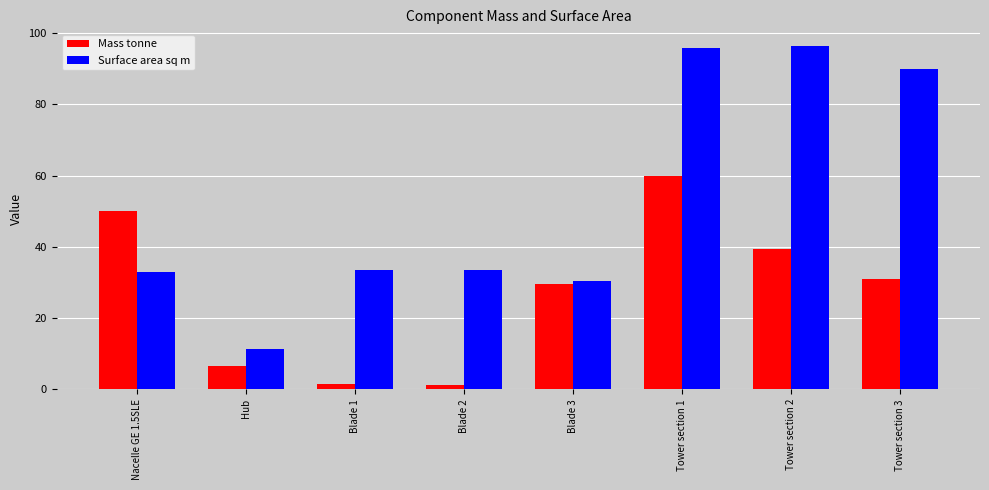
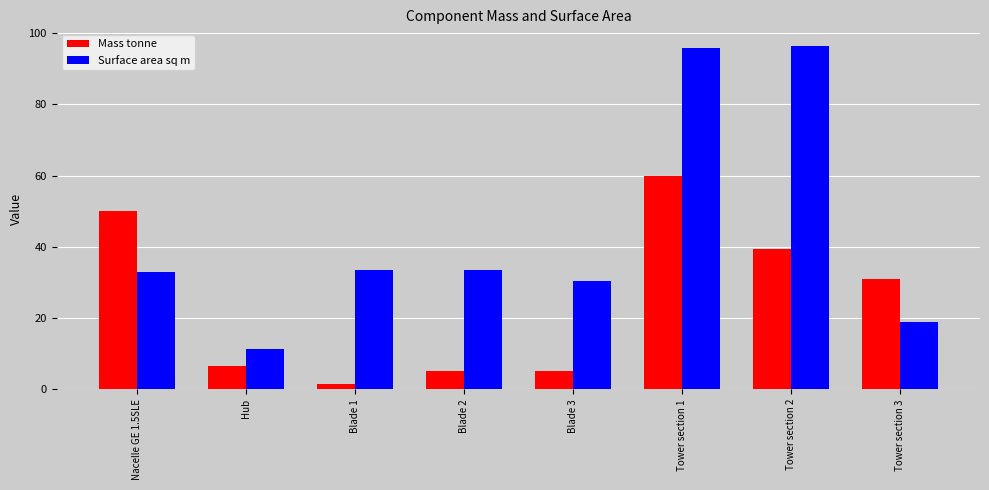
  {
    "Mass tonne": {
      "Nacelle GE 1.5SLE": 50,
      "Hub": 6,
      "Blade 1": 1,
-     "Blade 2": 1,
-     "Blade 3": 30,
+     "Blade 2": 5,
+     "Blade 3": 5,
      "Tower section 1": 60,
      "Tower section 2": 39,
      "Tower section 3": 31
    },
    "Surface area sq m": {
      "Nacelle GE 1.5SLE": 33,
      "Hub": 11,
      "Blade 1": 33,
      "Blade 2": 33,
      "Blade 3": 30,
      "Tower section 1": 96,
      "Tower section 2": 96,
-     "Tower section 3": 90
+     "Tower section 3": 19
    }
  }
